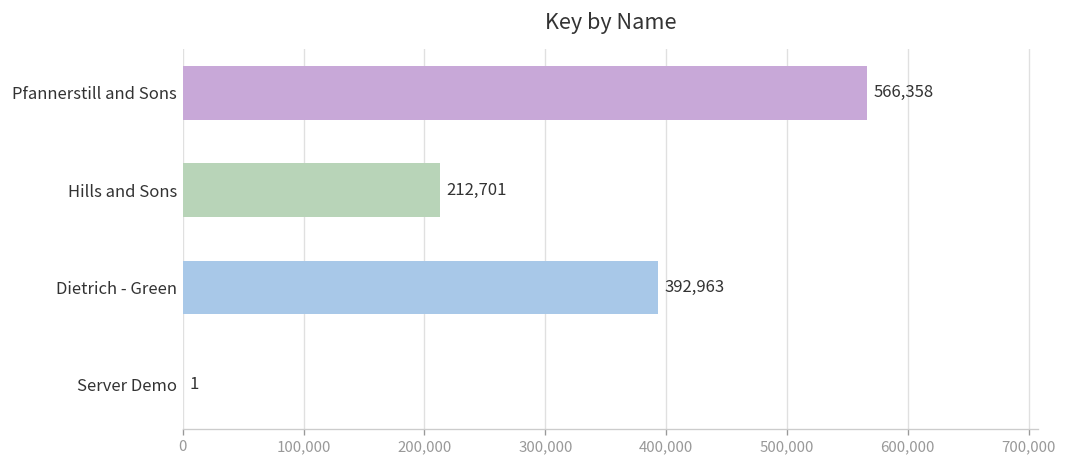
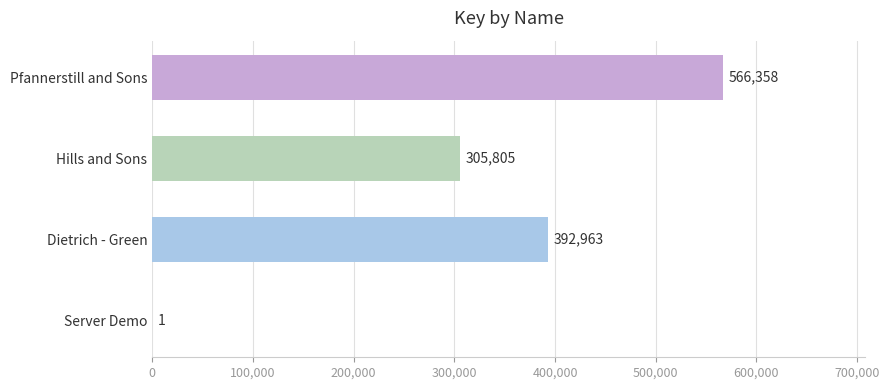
  {
    "Pfannerstill and Sons": "566,358",
-   "Hills and Sons": "212,701",
+   "Hills and Sons": "305,805",
    "Dietrich - Green": "392,963",
    "Server Demo": "1"
  }
